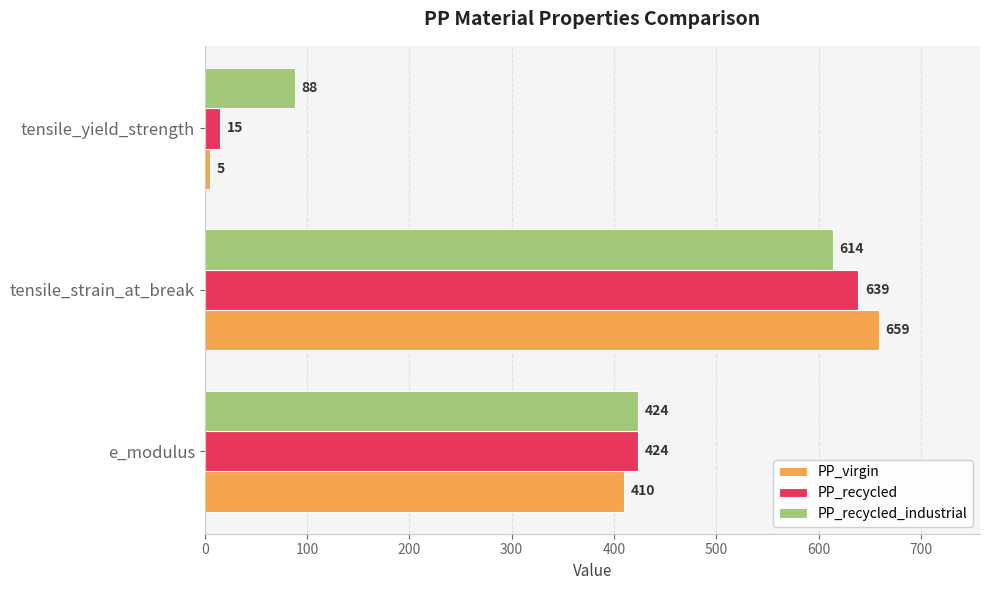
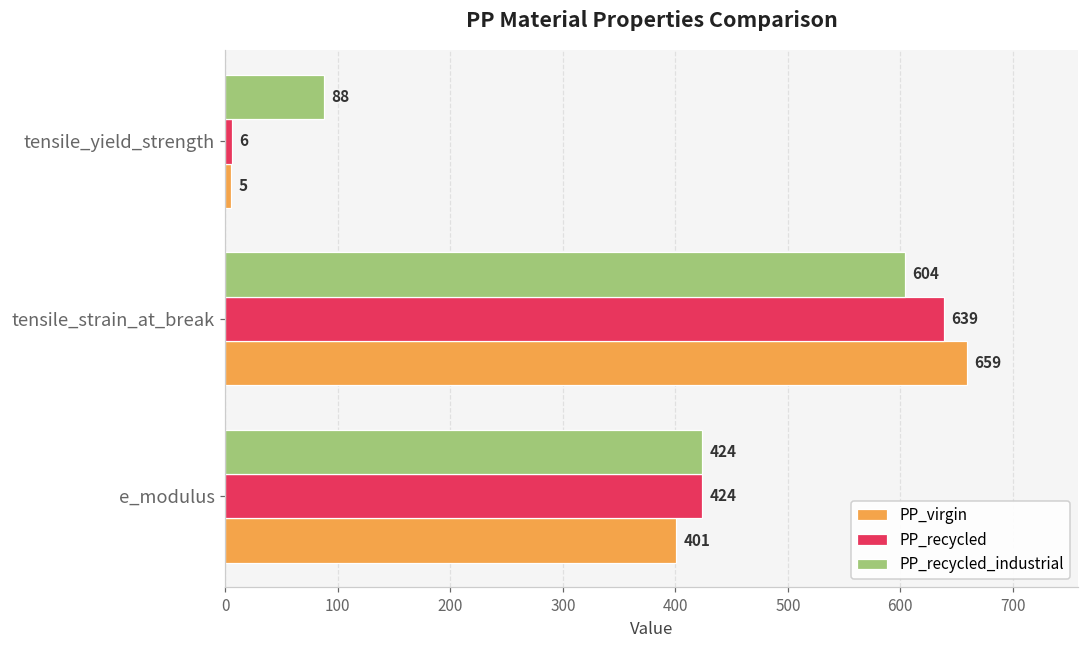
  {
    "PP_virgin": {
      "tensile_yield_strength": 5,
      "tensile_strain_at_break": 659,
-     "e_modulus": 410
+     "e_modulus": 401
    },
    "PP_recycled": {
-     "tensile_yield_strength": 15,
+     "tensile_yield_strength": 6,
      "tensile_strain_at_break": 639,
      "e_modulus": 424
    },
    "PP_recycled_industrial": {
      "tensile_yield_strength": 88,
-     "tensile_strain_at_break": 614,
+     "tensile_strain_at_break": 604,
      "e_modulus": 424
    }
  }
